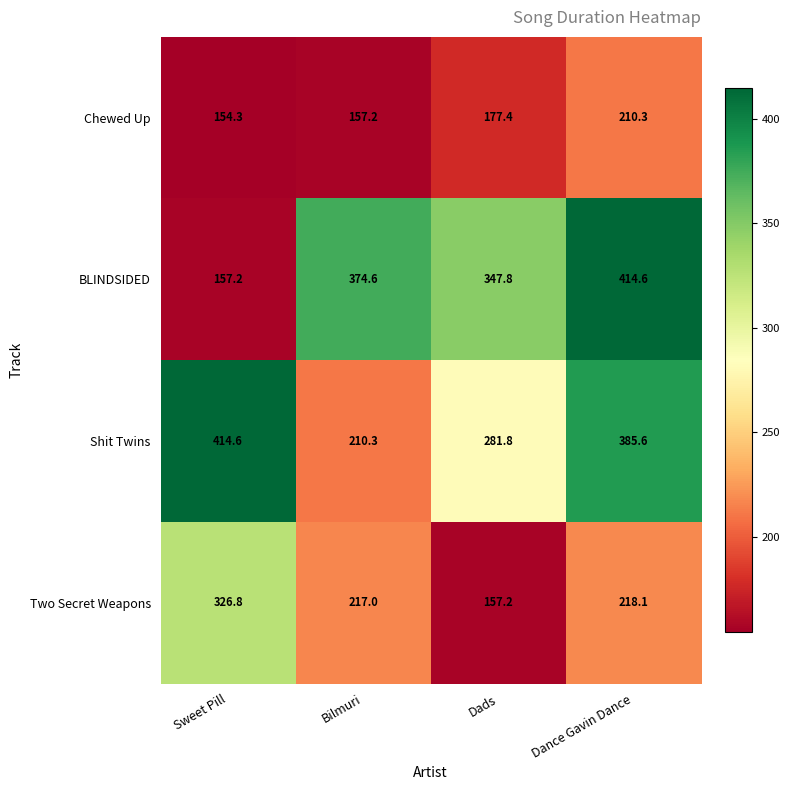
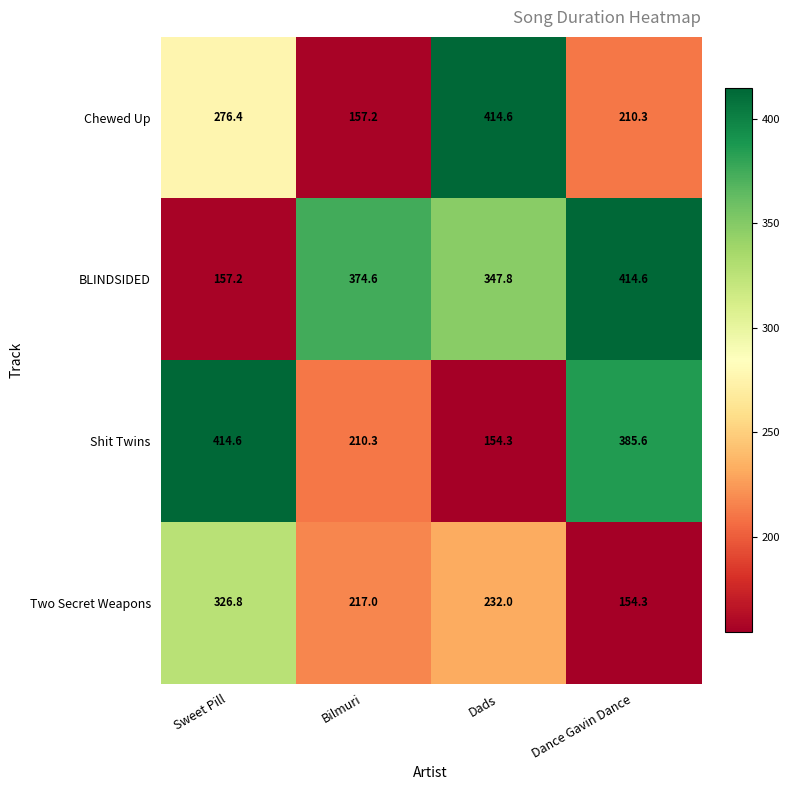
  {
    "Chewed Up": {
-     "Sweet Pill": 154.3,
+     "Sweet Pill": 276.4,
      "Bilmuri": 157.2,
-     "Dads": 177.4,
+     "Dads": 414.6,
      "Dance Gavin Dance": 210.3
    },
    "BLINDSIDED": {
      "Sweet Pill": 157.2,
      "Bilmuri": 374.6,
      "Dads": 347.8,
      "Dance Gavin Dance": 414.6
    },
    "Shit Twins": {
      "Sweet Pill": 414.6,
      "Bilmuri": 210.3,
-     "Dads": 281.8,
+     "Dads": 154.3,
      "Dance Gavin Dance": 385.6
    },
    "Two Secret Weapons": {
      "Sweet Pill": 326.8,
      "Bilmuri": 217.0,
-     "Dads": 157.2,
-     "Dance Gavin Dance": 218.1
+     "Dads": 232.0,
+     "Dance Gavin Dance": 154.3
    }
  }
